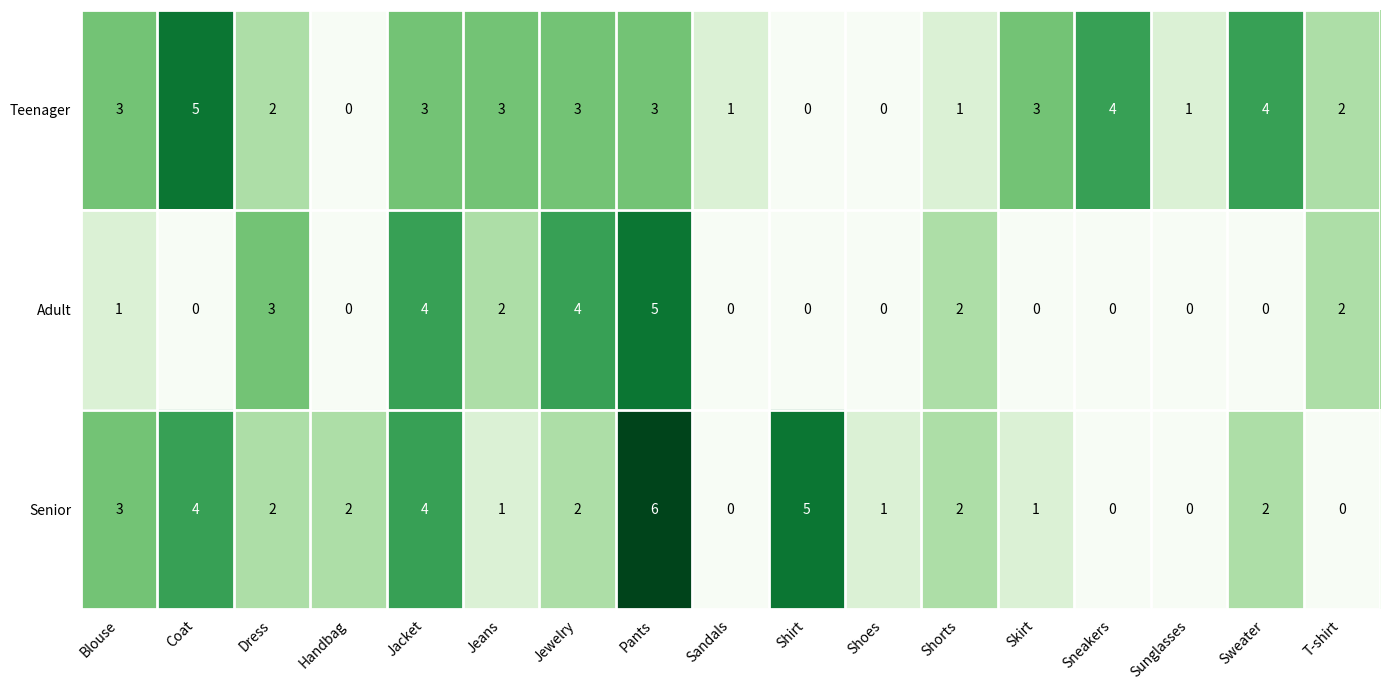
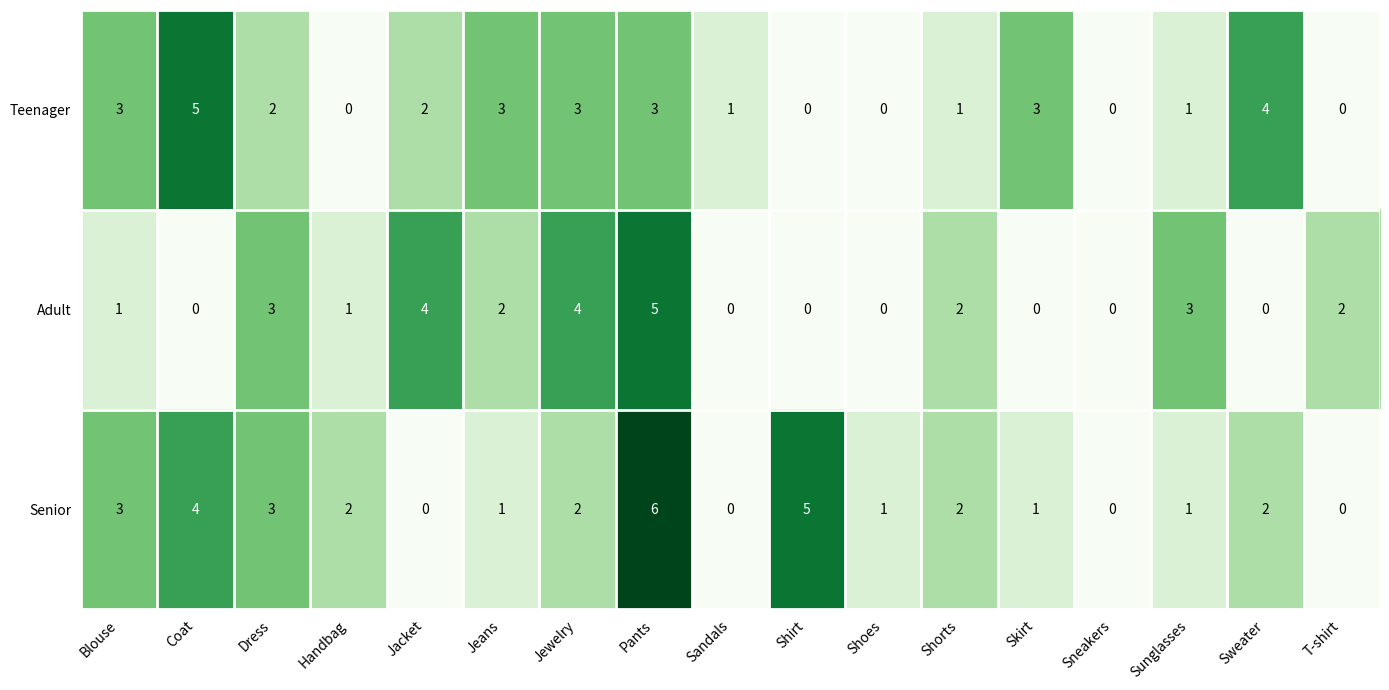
  {
    "Teenager": {
      "Blouse": 3,
      "Coat": 5,
      "Dress": 2,
      "Handbag": 0,
-     "Jacket": 3,
+     "Jacket": 2,
      "Jeans": 3,
      "Jewelry": 3,
      "Pants": 3,
      "Sandals": 1,
      "Shirt": 0,
      "Shoes": 0,
      "Shorts": 1,
      "Skirt": 3,
-     "Sneakers": 4,
+     "Sneakers": 0,
      "Sunglasses": 1,
      "Sweater": 4,
-     "T-shirt": 2
+     "T-shirt": 0
    },
    "Adult": {
      "Blouse": 1,
      "Coat": 0,
      "Dress": 3,
-     "Handbag": 0,
+     "Handbag": 1,
      "Jacket": 4,
      "Jeans": 2,
      "Jewelry": 4,
      "Pants": 5,
      "Sandals": 0,
      "Shirt": 0,
      "Shoes": 0,
      "Shorts": 2,
      "Skirt": 0,
      "Sneakers": 0,
-     "Sunglasses": 0,
+     "Sunglasses": 3,
      "Sweater": 0,
      "T-shirt": 2
    },
    "Senior": {
      "Blouse": 3,
      "Coat": 4,
-     "Dress": 2,
+     "Dress": 3,
      "Handbag": 2,
-     "Jacket": 4,
+     "Jacket": 0,
      "Jeans": 1,
      "Jewelry": 2,
      "Pants": 6,
      "Sandals": 0,
      "Shirt": 5,
      "Shoes": 1,
      "Shorts": 2,
      "Skirt": 1,
      "Sneakers": 0,
-     "Sunglasses": 0,
+     "Sunglasses": 1,
      "Sweater": 2,
      "T-shirt": 0
    }
  }
